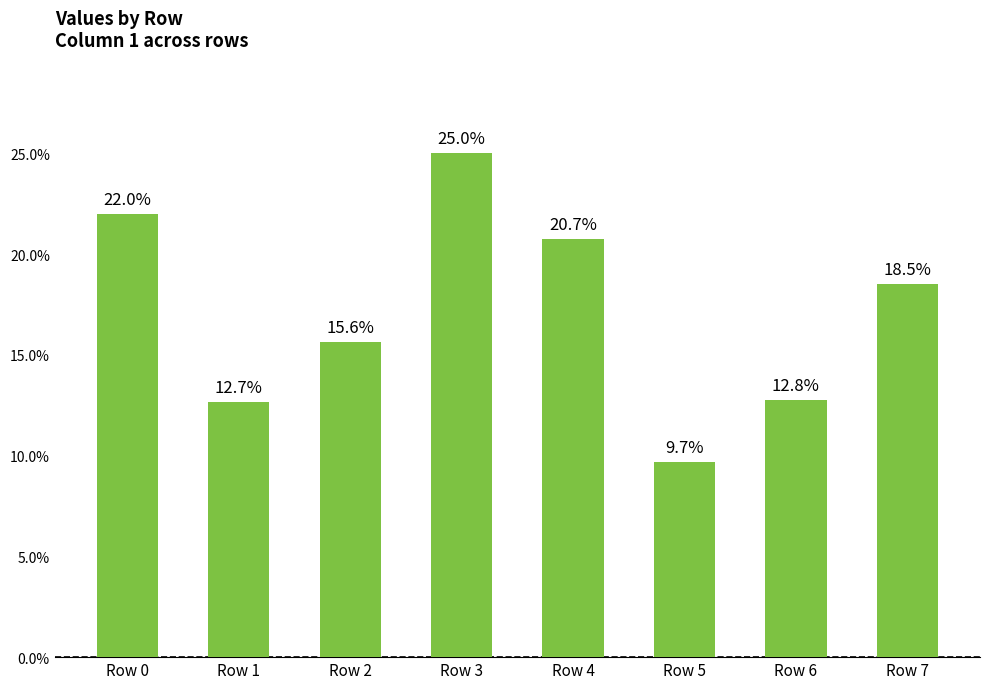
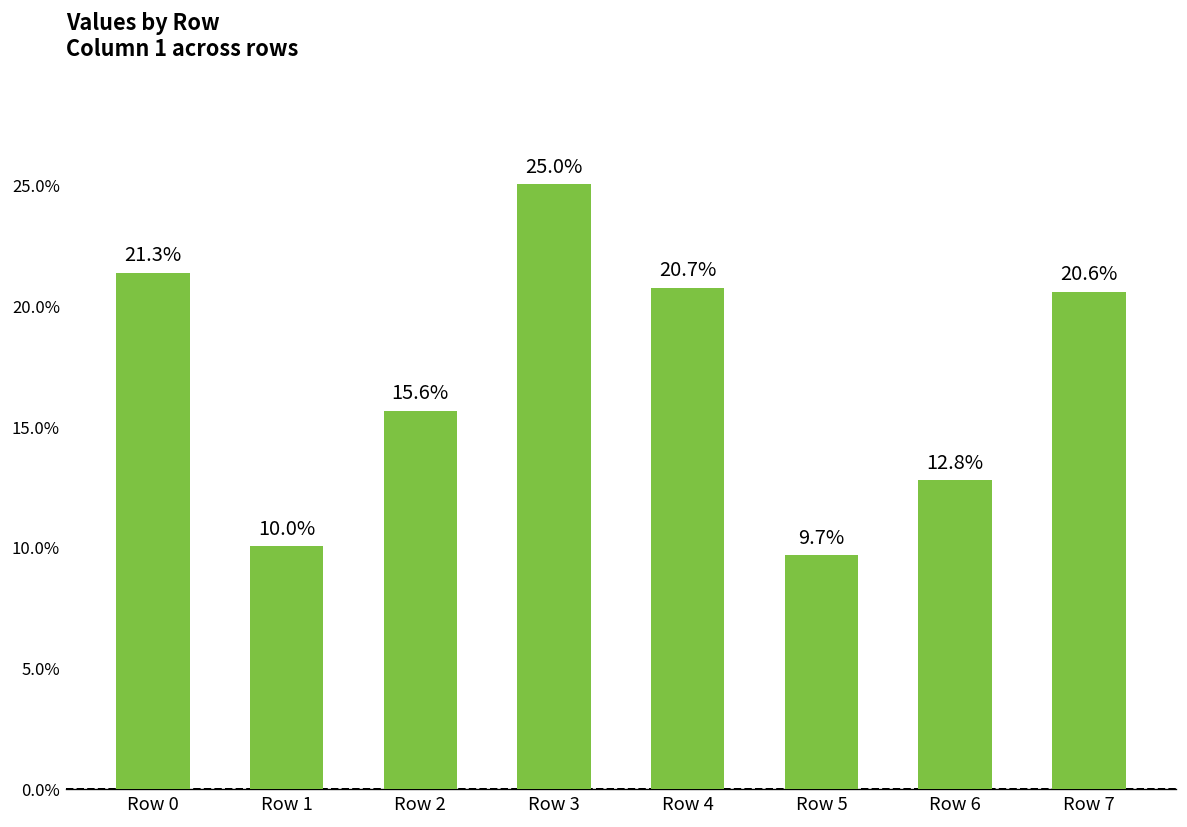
  {
-   "Row 0": "22.0%",
-   "Row 1": "12.7%",
+   "Row 0": "21.3%",
+   "Row 1": "10.0%",
    "Row 2": "15.6%",
    "Row 3": "25.0%",
    "Row 4": "20.7%",
    "Row 5": "9.7%",
    "Row 6": "12.8%",
-   "Row 7": "18.5%"
+   "Row 7": "20.6%"
  }
